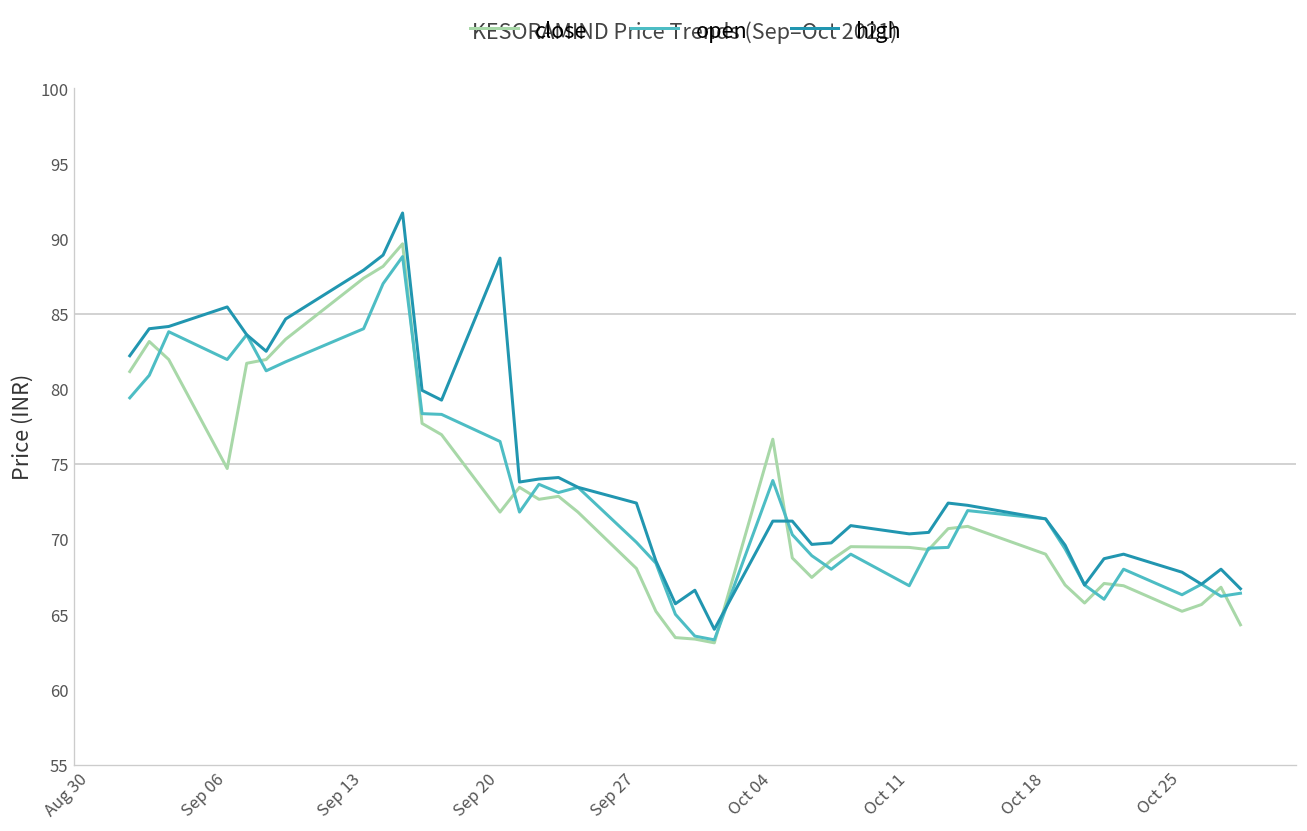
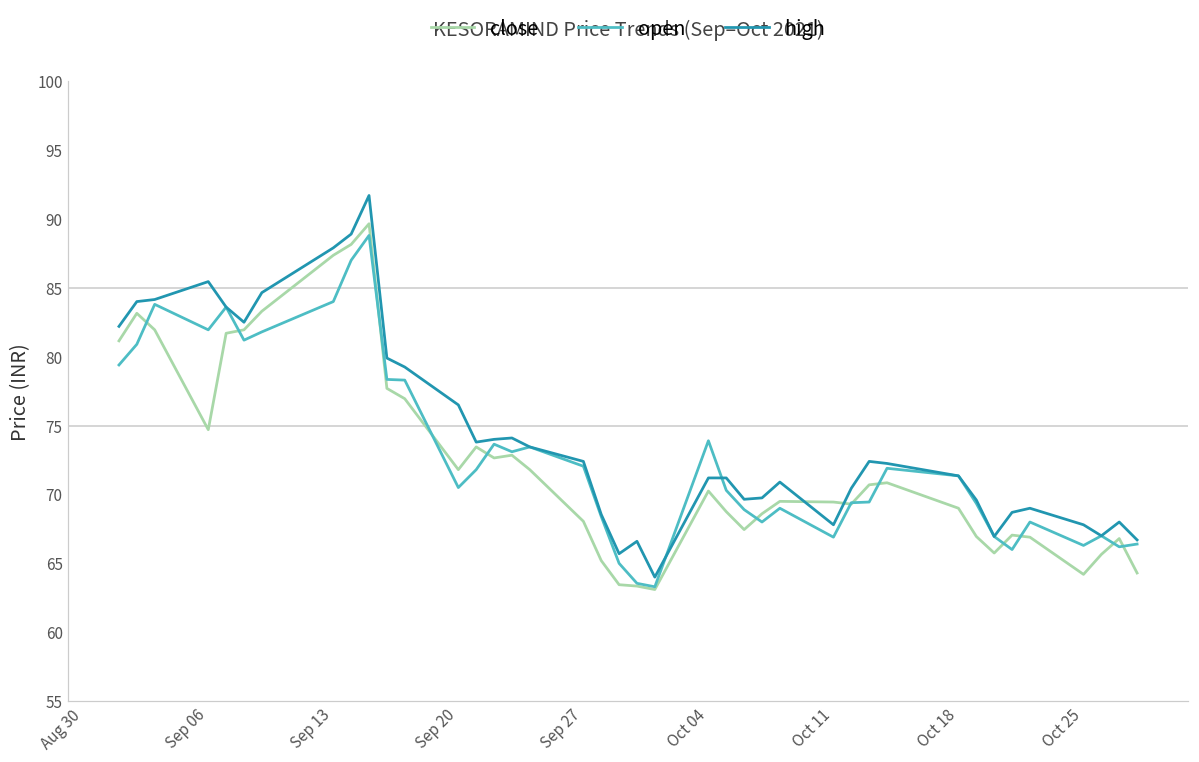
  {
    "close": {
      "Sep 06": 74.7,
      "Sep 13": 87.4,
      "Sep 20": 71.8,
      "Sep 27": 68.1,
-     "Oct 04": 76.7,
+     "Oct 04": 70.3,
      "Oct 11": 69.5,
      "Oct 18": 69.0,
-     "Oct 25": 65.2
+     "Oct 25": 64.2
    },
    "open": {
      "Sep 06": 82.0,
      "Sep 13": 84.0,
-     "Sep 20": 76.5,
-     "Sep 27": 69.8,
+     "Sep 20": 70.5,
+     "Sep 27": 72.1,
      "Oct 04": 73.9,
      "Oct 11": 66.9,
      "Oct 25": 66.3
    },
    "high": {
      "Sep 06": 85.5,
      "Sep 13": 87.9,
-     "Sep 20": 88.7,
+     "Sep 20": 76.5,
      "Sep 27": 72.4,
      "Oct 04": 71.2,
-     "Oct 11": 70.4,
+     "Oct 11": 67.8,
      "Oct 25": 67.8
    }
  }
